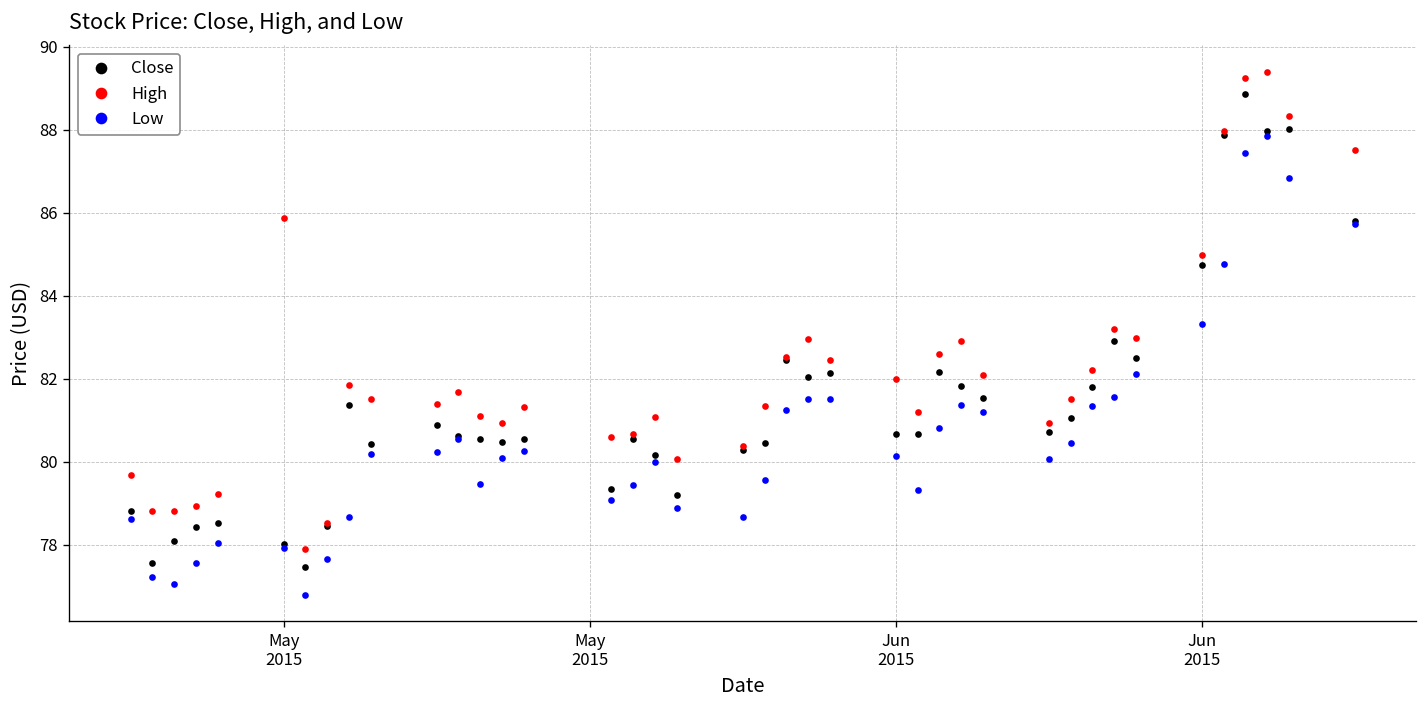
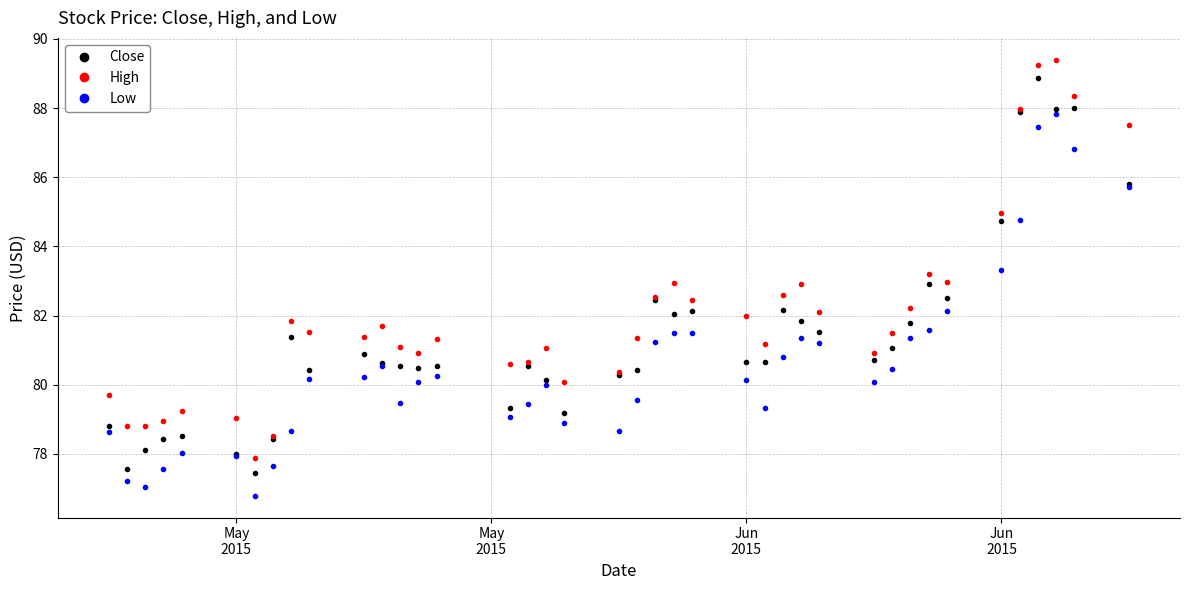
  {
    "Close": {
      "May 2015": 78.0
    },
    "High": {
-     "May 2015": 85.9
+     "May 2015": 79.0
    },
    "Low": {
      "May 2015": 77.9
    }
  }
